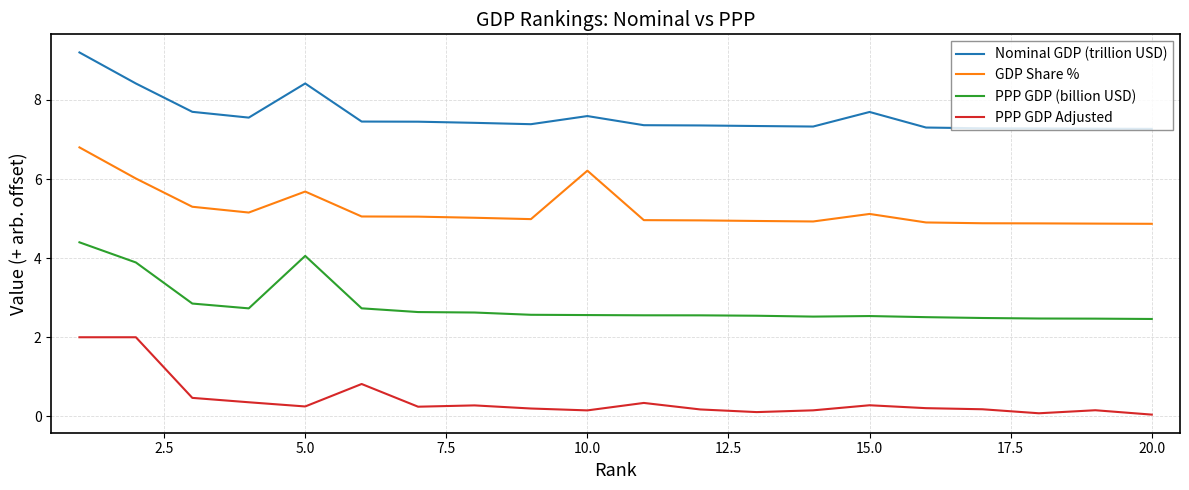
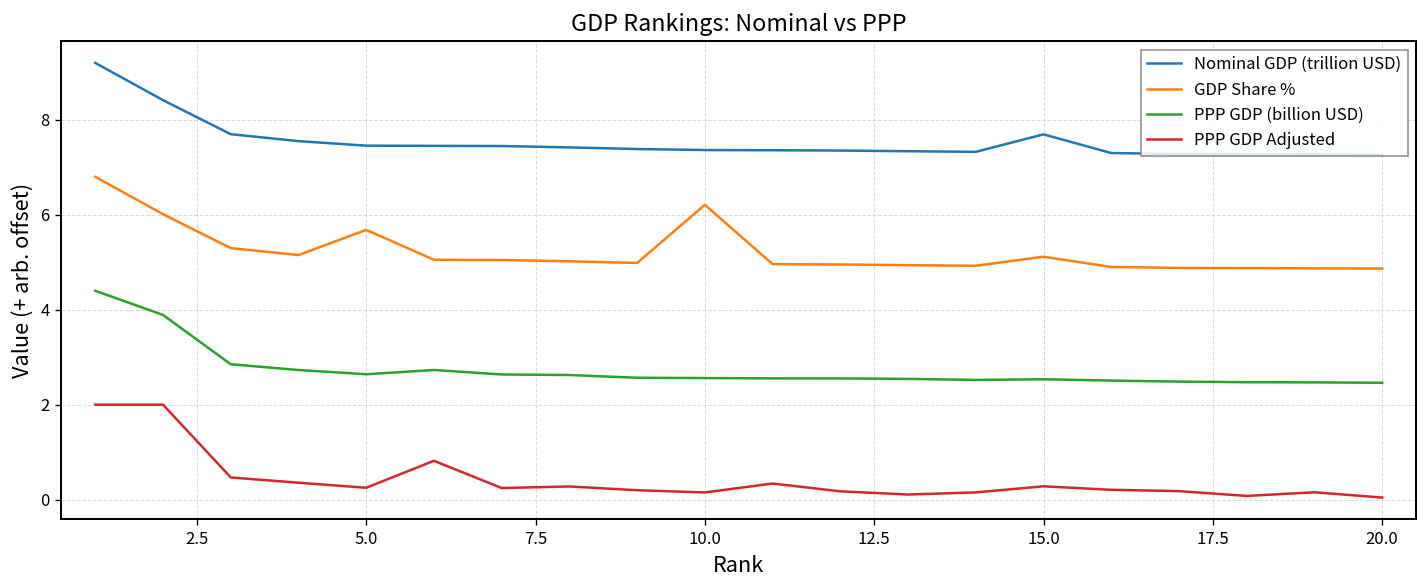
  {
    "Nominal GDP (trillion USD)": {
-     "5.0": 8.4,
-     "10.0": 7.6,
+     "5.0": 7.5,
+     "10.0": 7.4,
      "15.0": 7.7
    },
    "GDP Share %": {
      "5.0": 5.7,
      "10.0": 6.2,
      "15.0": 5.1,
      "20.0": 4.9
    },
    "PPP GDP (billion USD)": {
-     "5.0": 4.1,
+     "5.0": 2.6,
      "10.0": 2.6,
      "15.0": 2.5,
      "20.0": 2.5
    },
    "PPP GDP Adjusted": {
      "5.0": 0.3,
      "10.0": 0.2,
      "15.0": 0.3,
      "20.0": 0.0
    }
  }
